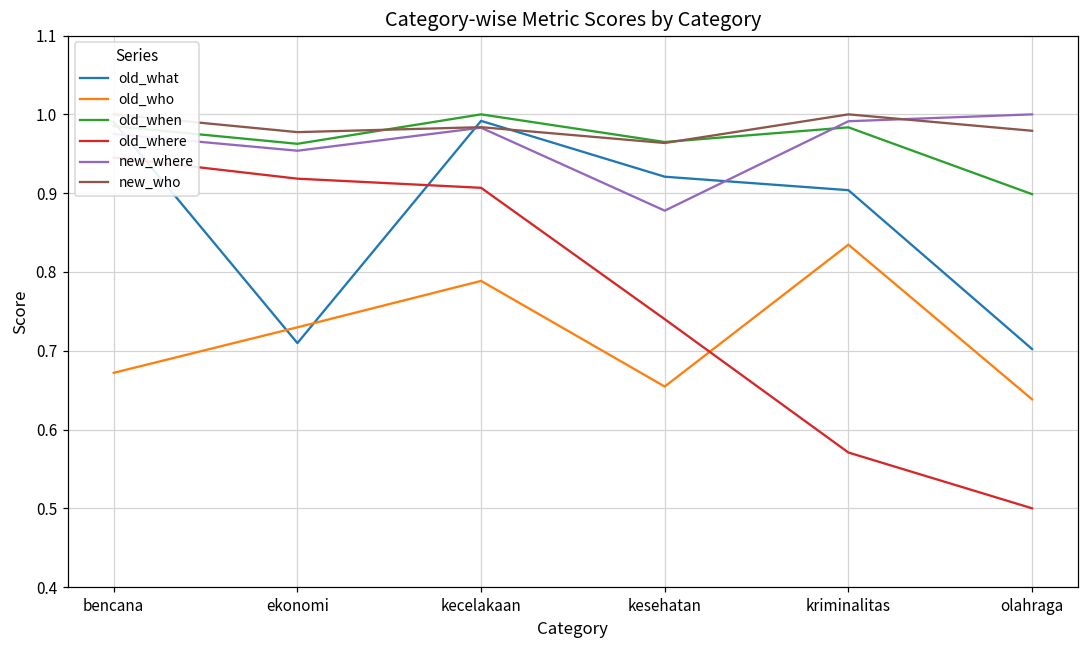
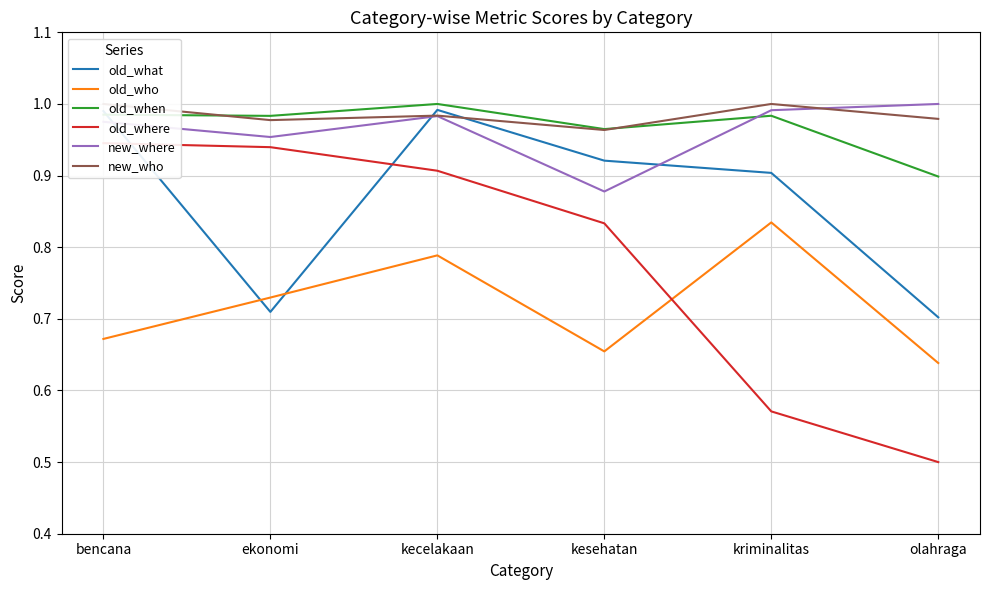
  {
    "old_what": {
      "ekonomi": 0.71,
      "kecelakaan": 0.99,
      "kesehatan": 0.92,
      "kriminalitas": 0.90,
      "olahraga": 0.70
    },
    "old_who": {
      "bencana": 0.67,
      "ekonomi": 0.73,
      "kecelakaan": 0.79,
      "kesehatan": 0.65,
      "kriminalitas": 0.83,
      "olahraga": 0.64
    },
    "old_when": {
-     "ekonomi": 0.96,
+     "ekonomi": 0.98,
      "kecelakaan": 1.00,
      "kriminalitas": 0.98,
      "olahraga": 0.90
    },
    "old_where": {
-     "ekonomi": 0.92,
+     "ekonomi": 0.94,
      "kecelakaan": 0.91,
-     "kesehatan": 0.74,
+     "kesehatan": 0.83,
      "kriminalitas": 0.57,
      "olahraga": 0.50
    },
    "new_where": {
      "ekonomi": 0.95,
      "kesehatan": 0.88,
      "kriminalitas": 0.99,
      "olahraga": 1.00
    },
    "new_who": {
      "ekonomi": 0.98,
      "kriminalitas": 1.00,
      "olahraga": 0.98
    }
  }
